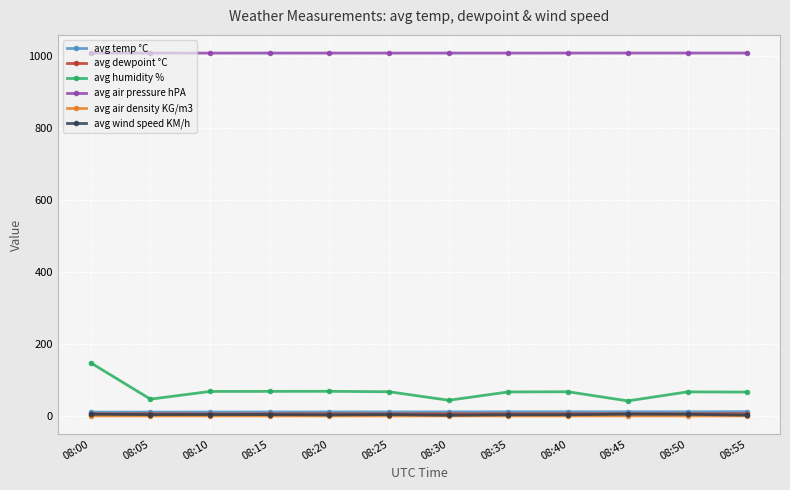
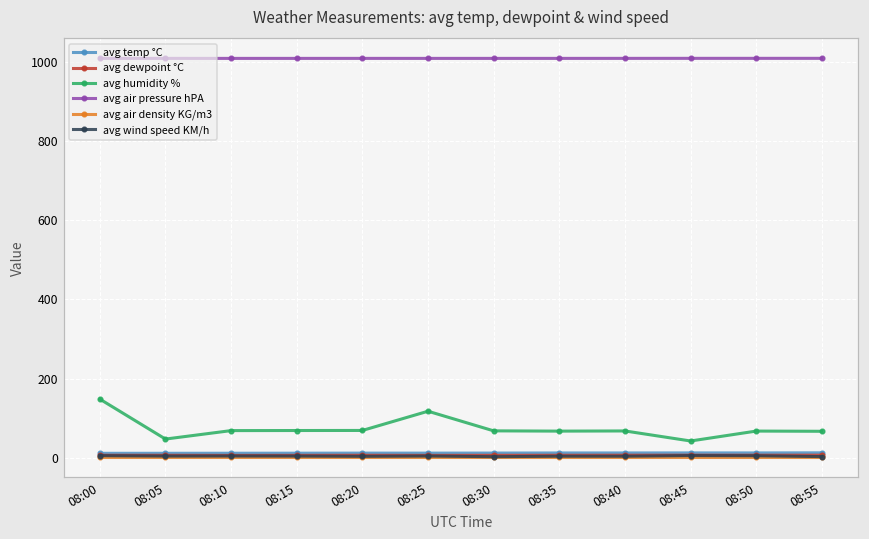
  {
    "avg humidity %": {
      "08:00": 150,
      "08:05": 50,
      "08:10": 70,
      "08:15": 70,
      "08:20": 70,
-     "08:25": 70,
-     "08:30": 40,
+     "08:25": 120,
+     "08:30": 70,
      "08:35": 70,
      "08:40": 70,
      "08:45": 40,
      "08:50": 70,
      "08:55": 70
    },
    "avg air pressure hPA": {
      "08:10": 1010,
      "08:15": 1010,
      "08:20": 1010,
      "08:25": 1010,
      "08:30": 1010,
      "08:35": 1010,
      "08:40": 1010,
      "08:45": 1010,
      "08:50": 1010,
      "08:55": 1010
    }
  }
